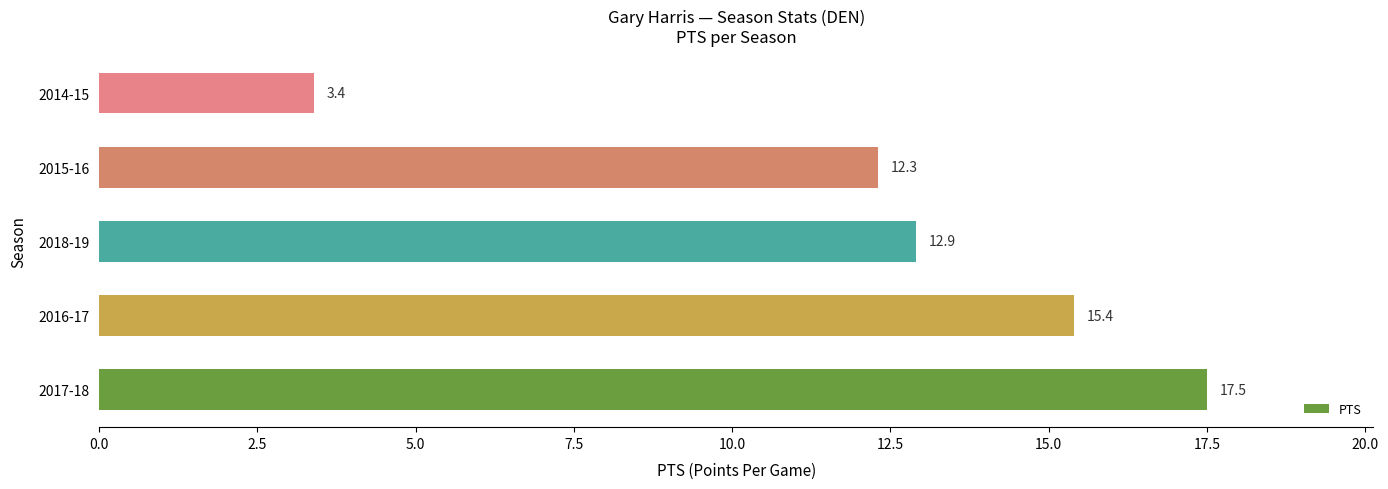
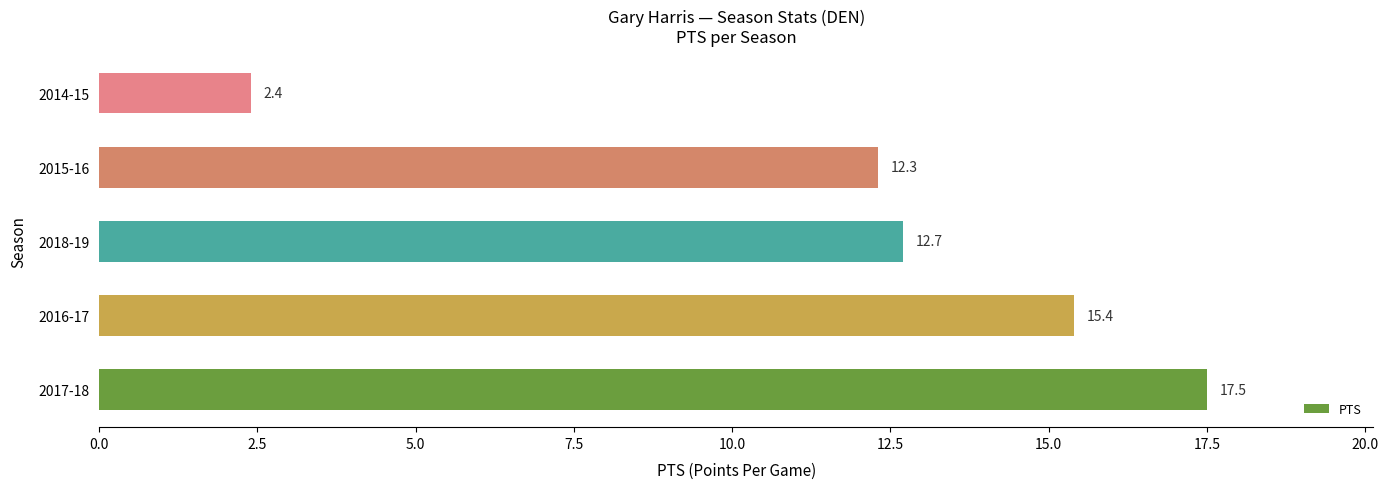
  {
-   "2014-15": 3.4,
+   "2014-15": 2.4,
    "2015-16": 12.3,
-   "2018-19": 12.9,
+   "2018-19": 12.7,
    "2016-17": 15.4,
    "2017-18": 17.5
  }
